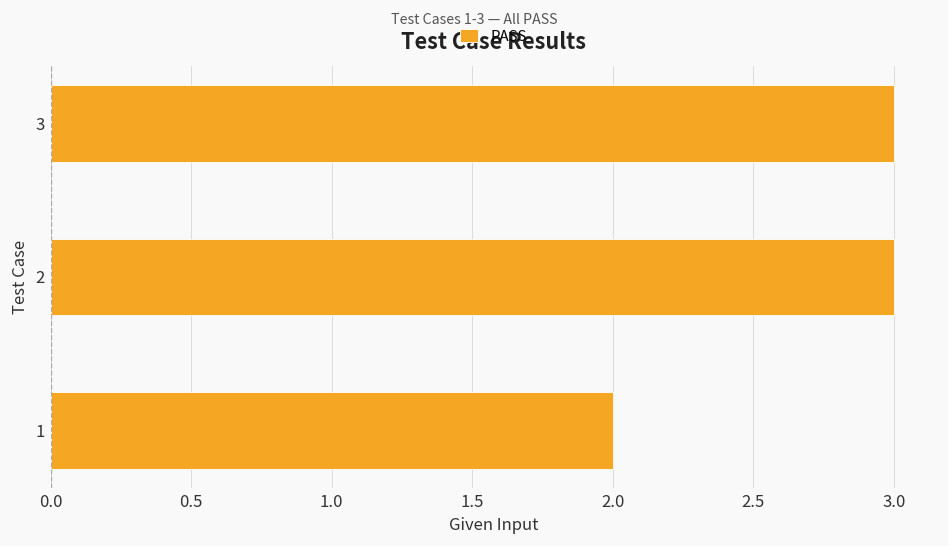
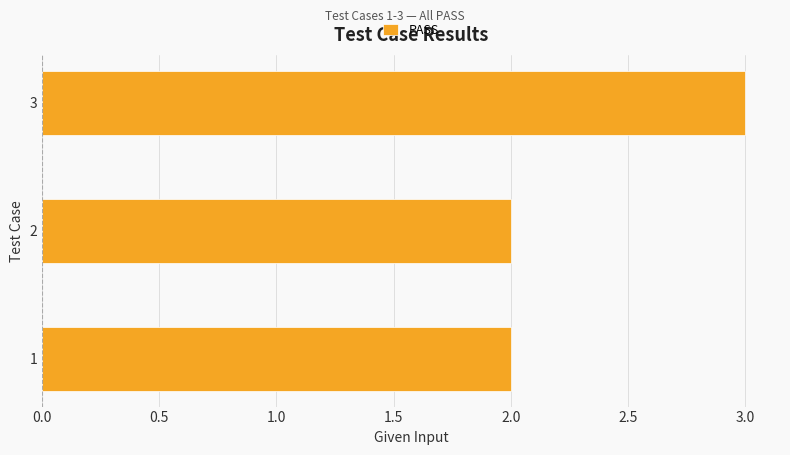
  {
    "3": 3,
-   "2": 3,
+   "2": 2,
    "1": 2
  }
